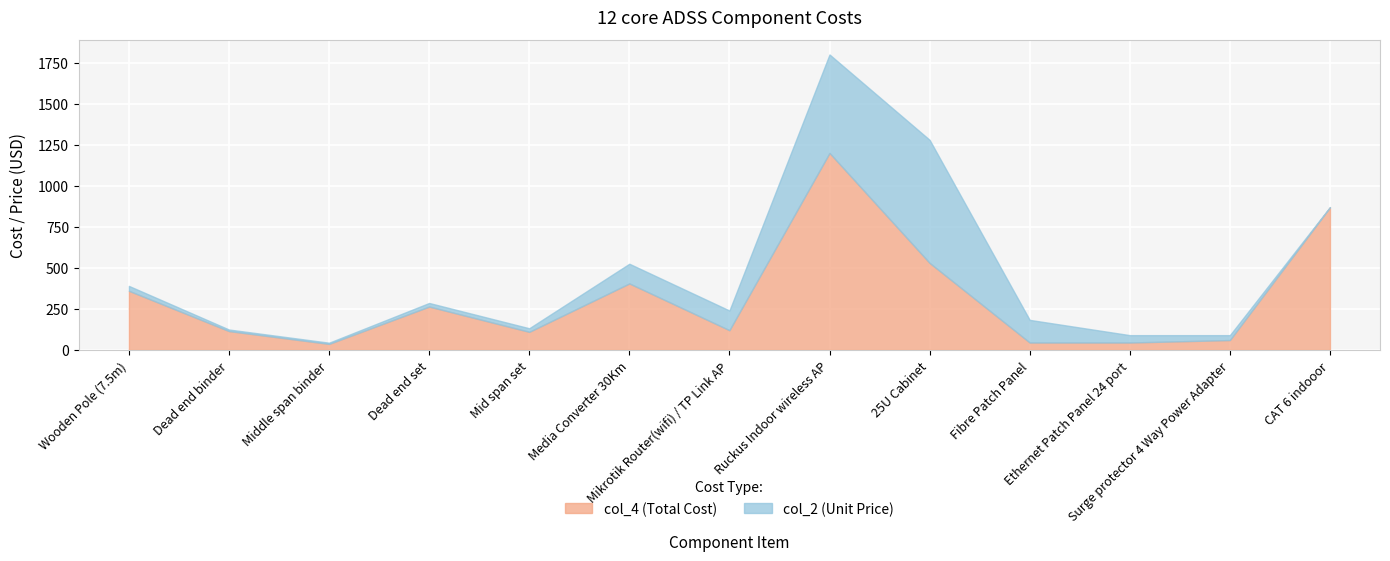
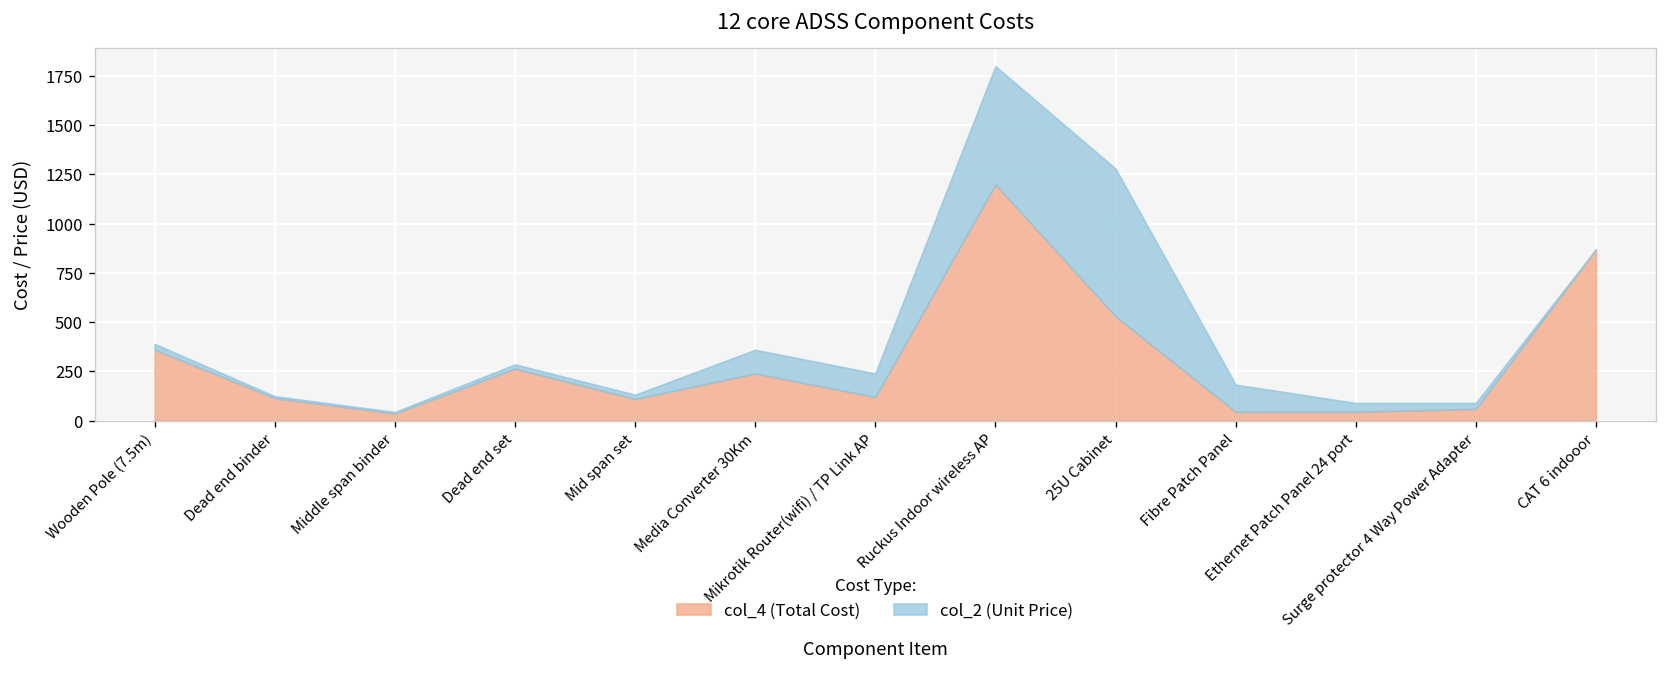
  {
    "col_4 (Total Cost)": {
      "Wooden Pole (7.5m)": 360,
      "Dead end set": 260,
      "Mid span set": 110,
-     "Media Converter 30Km": 410,
+     "Media Converter 30Km": 240,
      "Mikrotik Router(wifi) / TP Link AP": 120,
      "Ruckus Indoor wireless AP": 1200,
      "25U Cabinet": 530,
      "Fibre Patch Panel": 50,
      "Ethernet Patch Panel 24 port": 50,
      "Surge protector 4 Way Power Adapter": 60
    },
    "col_2 (Unit Price)": {
      "Wooden Pole (7.5m)": 30,
      "Dead end set": 20,
      "Mid span set": 20,
      "Media Converter 30Km": 120,
      "Mikrotik Router(wifi) / TP Link AP": 120,
      "Ruckus Indoor wireless AP": 600,
      "25U Cabinet": 750,
      "Fibre Patch Panel": 140,
      "Ethernet Patch Panel 24 port": 50,
      "Surge protector 4 Way Power Adapter": 30
    }
  }
